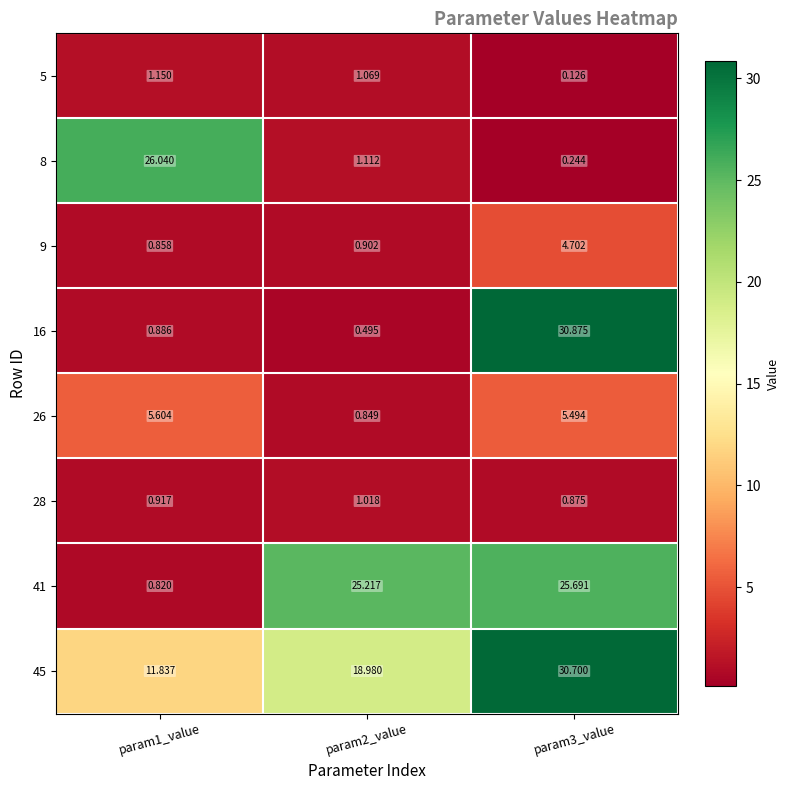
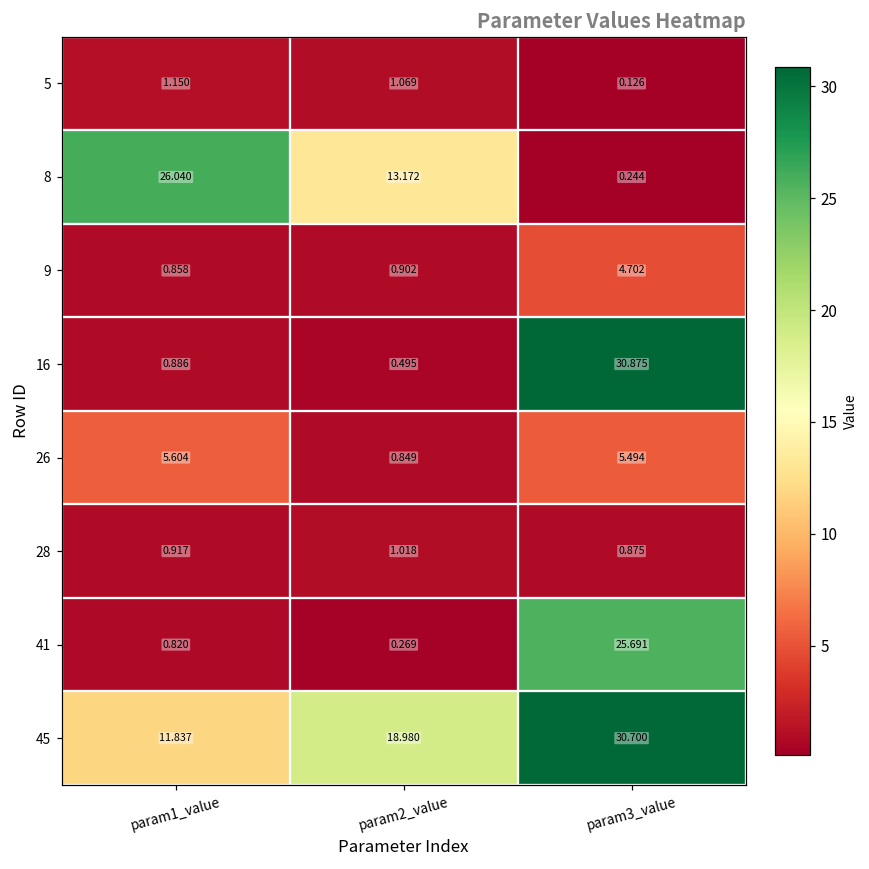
  {
    "8": {
-     "param2_value": 1.112
+     "param2_value": 13.172
    },
    "41": {
-     "param2_value": 25.217
+     "param2_value": 0.269
    }
  }
